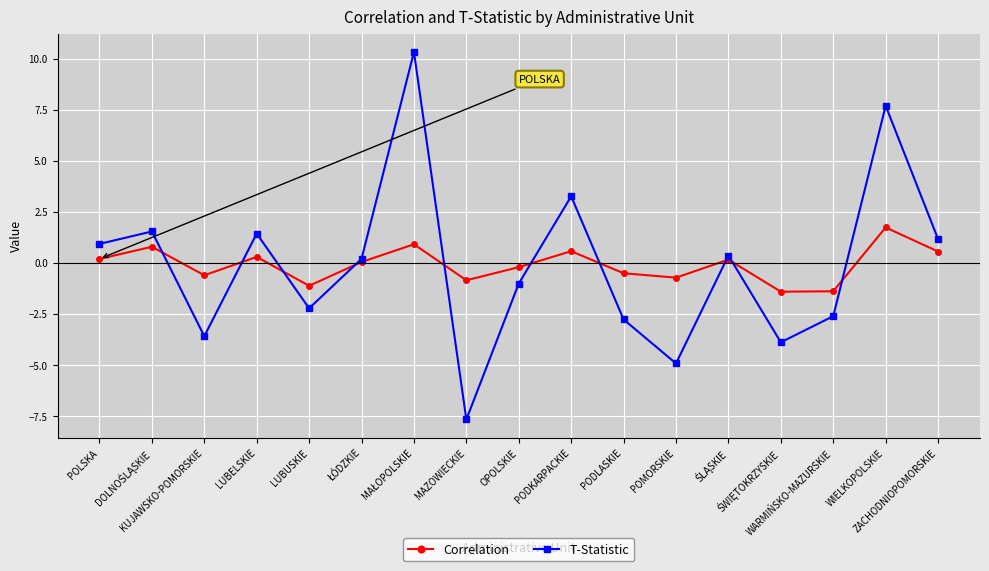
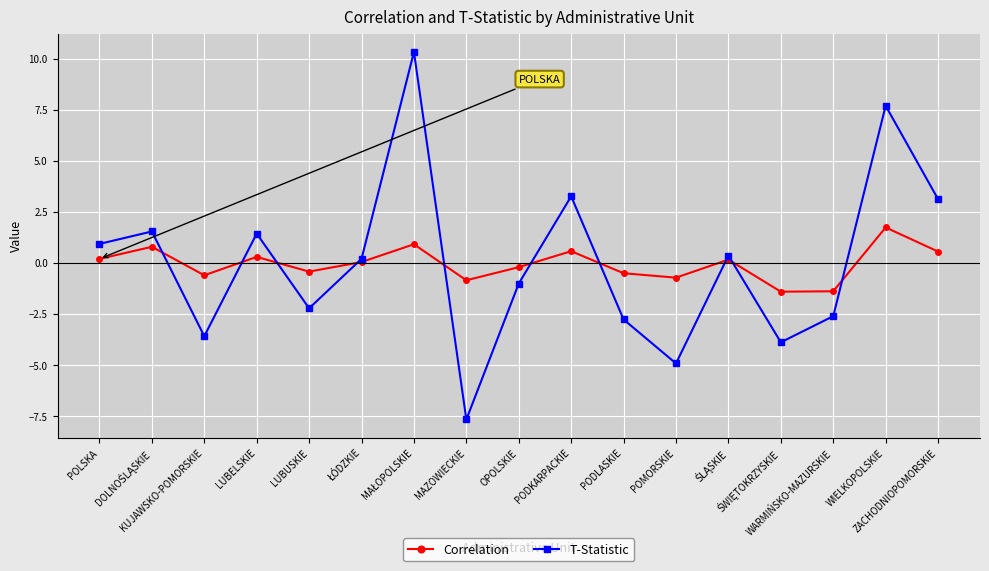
  {
    "Correlation": {
      "POLSKA": 0.2,
      "DOLNOŚLĄSKIE": 0.8,
      "KUJAWSKO-POMORSKIE": -0.6,
      "LUBELSKIE": 0.3,
-     "LUBUSKIE": -1.1,
+     "LUBUSKIE": -0.4,
      "ŁÓDZKIE": 0.0,
      "MAŁOPOLSKIE": 0.9,
      "MAZOWIECKIE": -0.9,
      "OPOLSKIE": -0.2,
      "PODKARPACKIE": 0.6,
      "PODLASKIE": -0.5,
      "POMORSKIE": -0.7,
      "ŚLĄSKIE": 0.2,
      "ŚWIĘTOKRZYSKIE": -1.4,
      "WARMIŃSKO-MAZURSKIE": -1.4,
      "WIELKOPOLSKIE": 1.7,
      "ZACHODNIOPOMORSKIE": 0.6
    },
    "T-Statistic": {
      "POLSKA": 0.9,
      "DOLNOŚLĄSKIE": 1.5,
      "KUJAWSKO-POMORSKIE": -3.6,
      "LUBELSKIE": 1.4,
      "LUBUSKIE": -2.2,
      "ŁÓDZKIE": 0.2,
      "MAŁOPOLSKIE": 10.3,
      "MAZOWIECKIE": -7.7,
      "OPOLSKIE": -1.0,
      "PODKARPACKIE": 3.3,
      "PODLASKIE": -2.8,
      "POMORSKIE": -4.9,
      "ŚLĄSKIE": 0.4,
      "ŚWIĘTOKRZYSKIE": -3.9,
      "WARMIŃSKO-MAZURSKIE": -2.6,
      "WIELKOPOLSKIE": 7.7,
-     "ZACHODNIOPOMORSKIE": 1.2
+     "ZACHODNIOPOMORSKIE": 3.1
    }
  }
